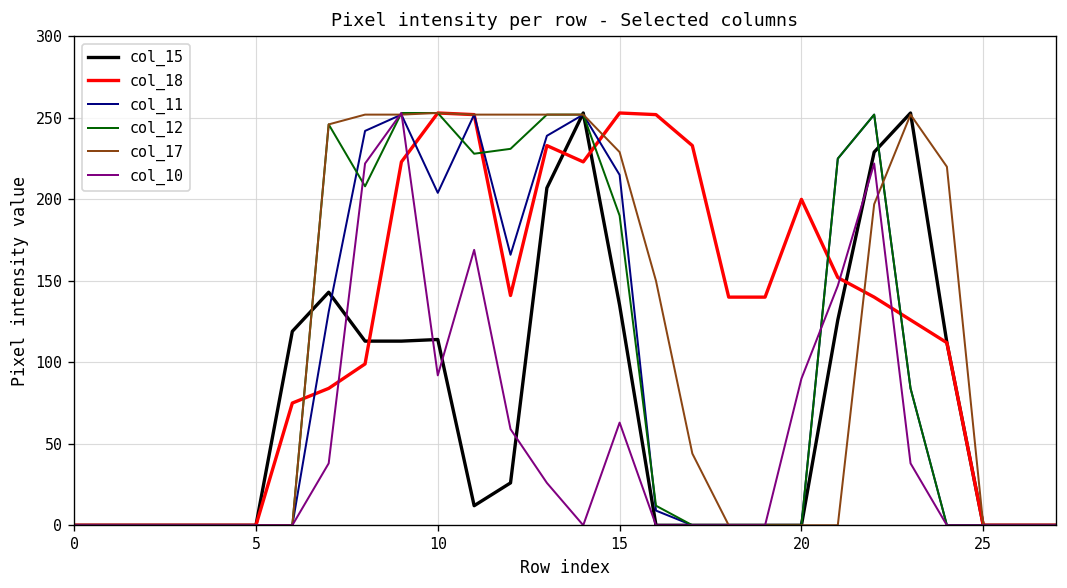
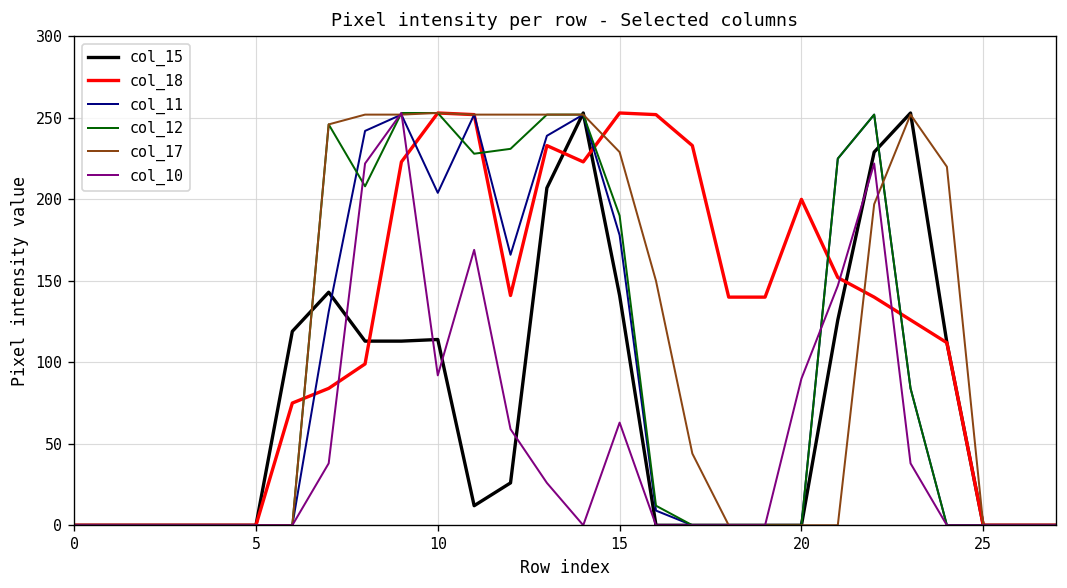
  {
    "col_15": {
      "10": 114,
-     "15": 135
+     "15": 141
    },
    "col_18": {
      "15": 253,
      "20": 200
    },
    "col_11": {
      "10": 204,
-     "15": 215
+     "15": 178
    },
    "col_12": {
      "15": 190
    },
    "col_17": {
      "15": 229
    },
    "col_10": {
      "10": 92,
      "15": 63,
      "20": 90
    }
  }
